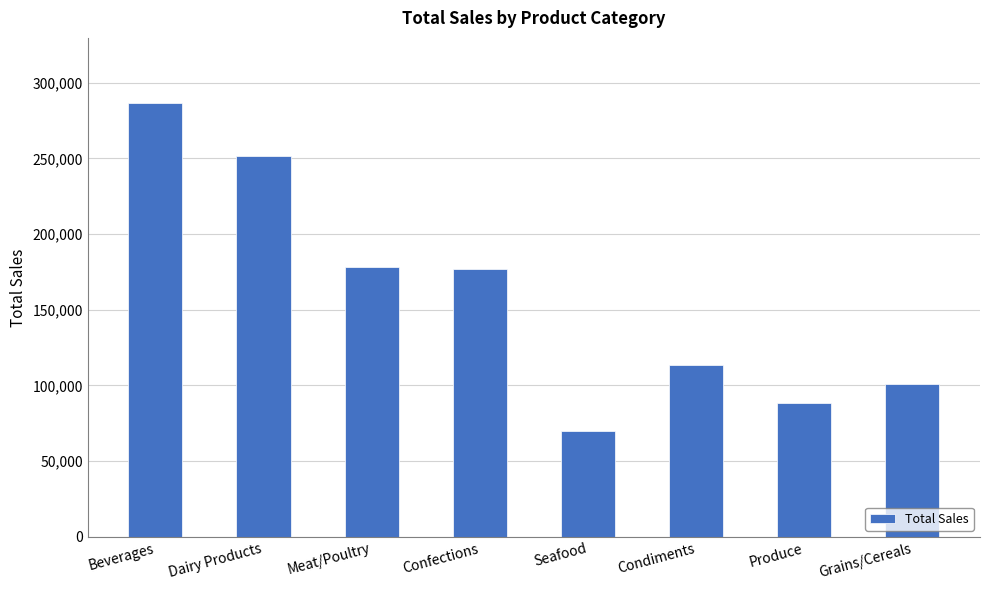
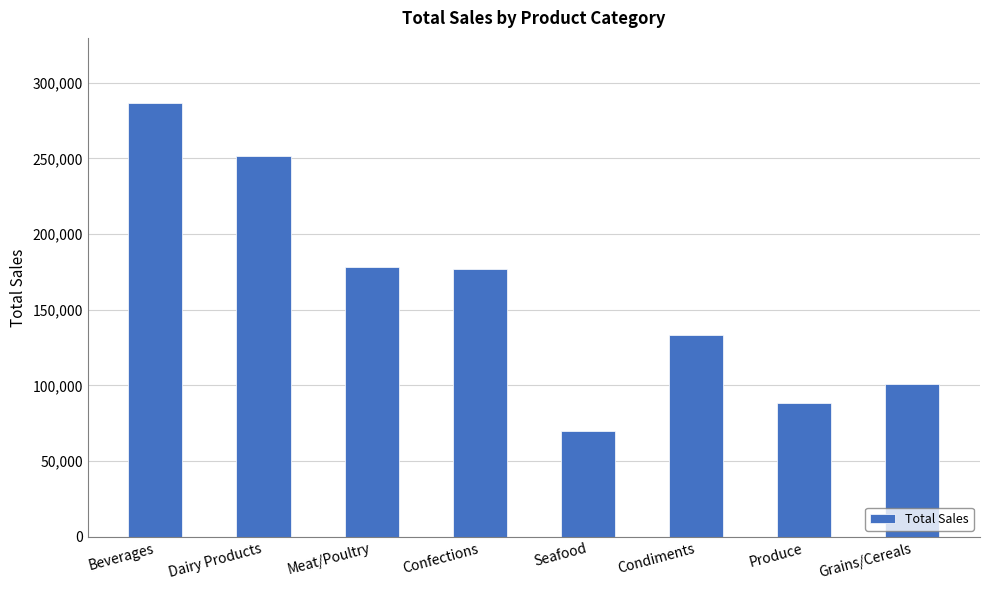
  {
    "Beverages": "287,000",
    "Dairy Products": "251,000",
    "Meat/Poultry": "178,000",
    "Confections": "177,000",
    "Seafood": "70,000",
-   "Condiments": "114,000",
+   "Condiments": "134,000",
    "Produce": "88,000",
    "Grains/Cereals": "101,000"
  }
